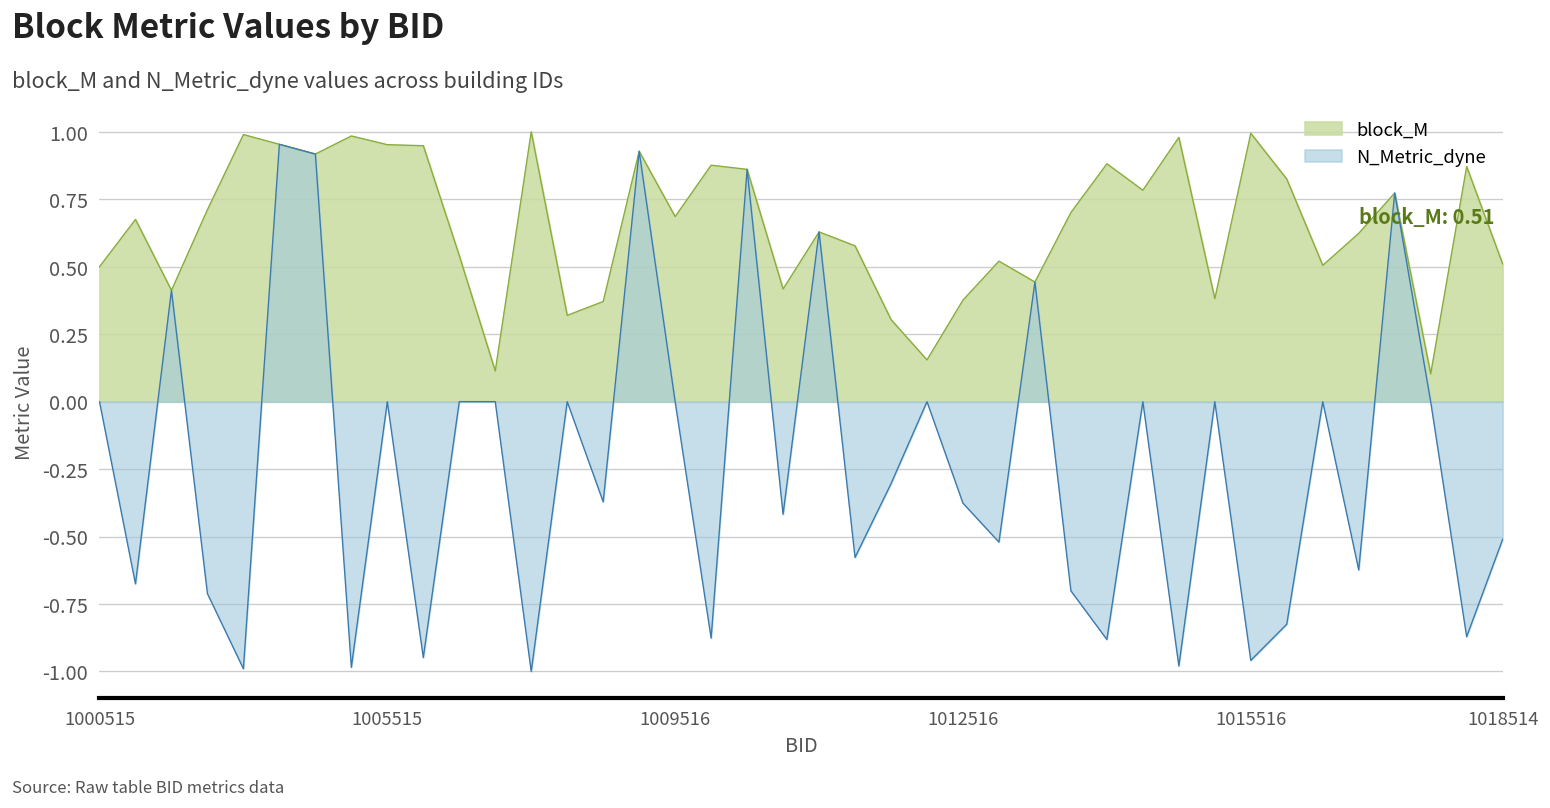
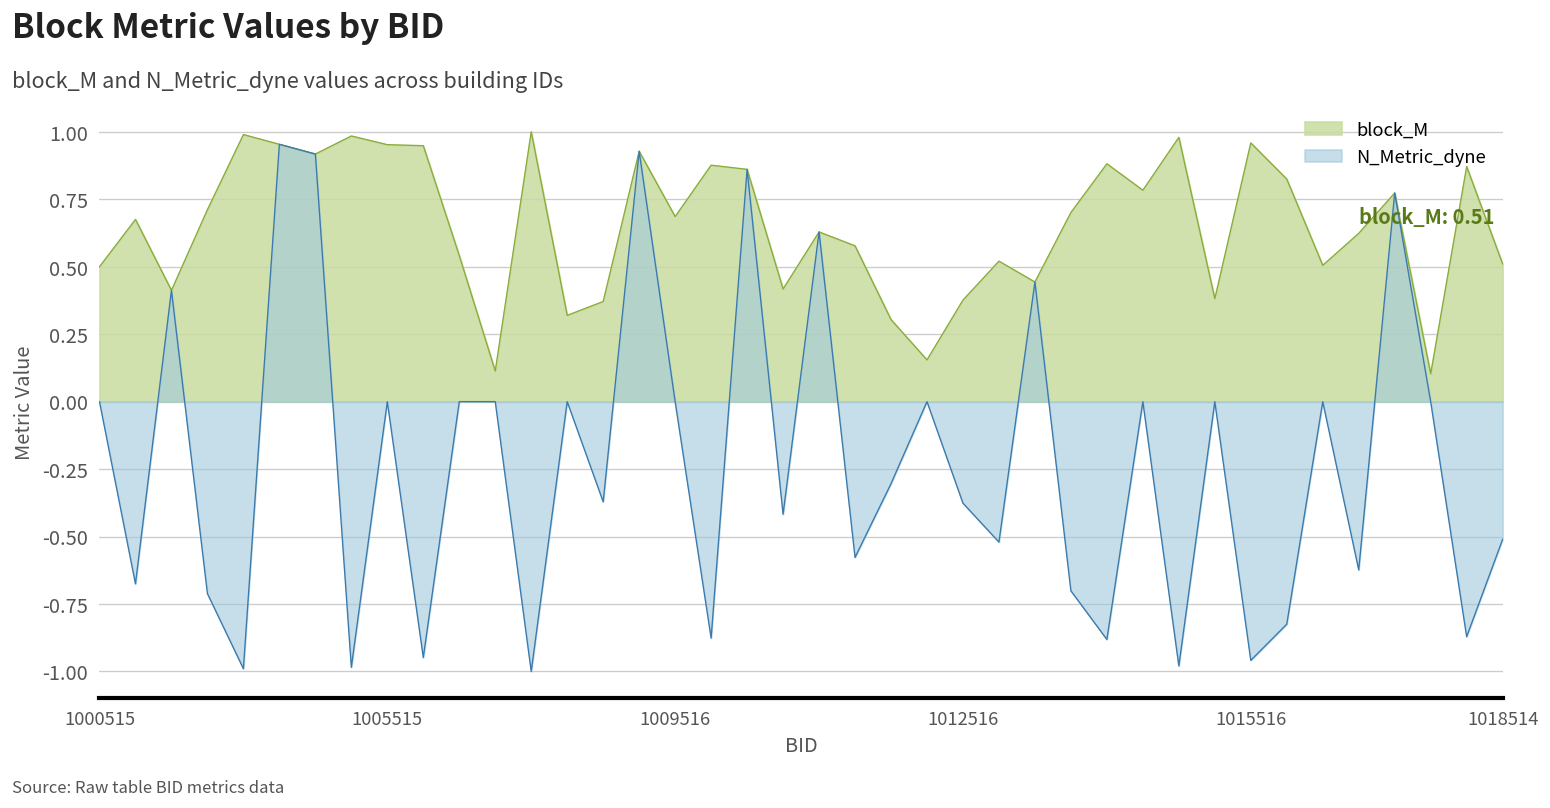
  {
    "block_M": {
      "1000515": 0.50,
      "1005515": 0.95,
      "1009516": 0.69,
      "1012516": 0.38,
-     "1015516": 0.99,
+     "1015516": 0.96,
      "1018514": 0.51
    }
  }
